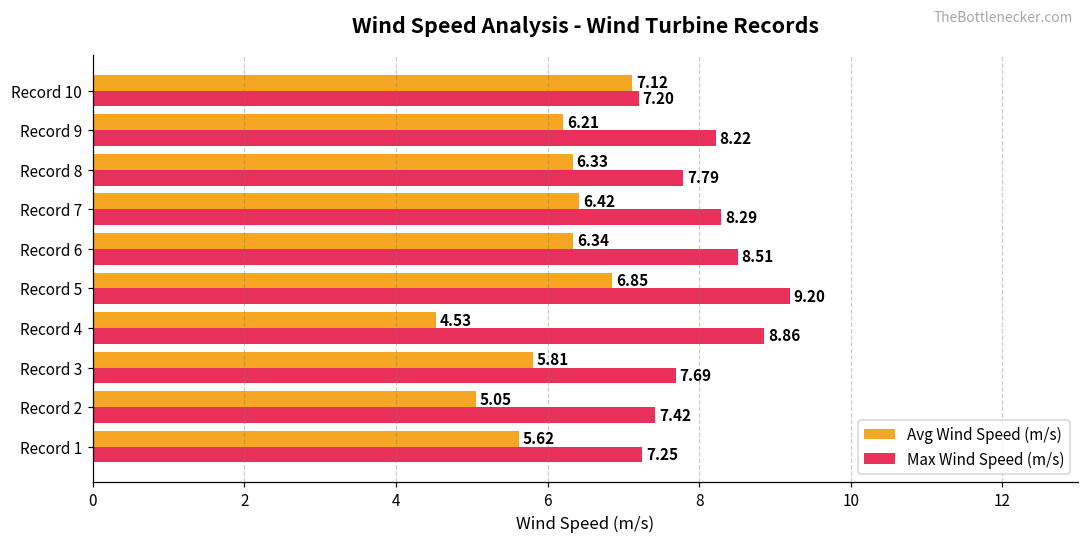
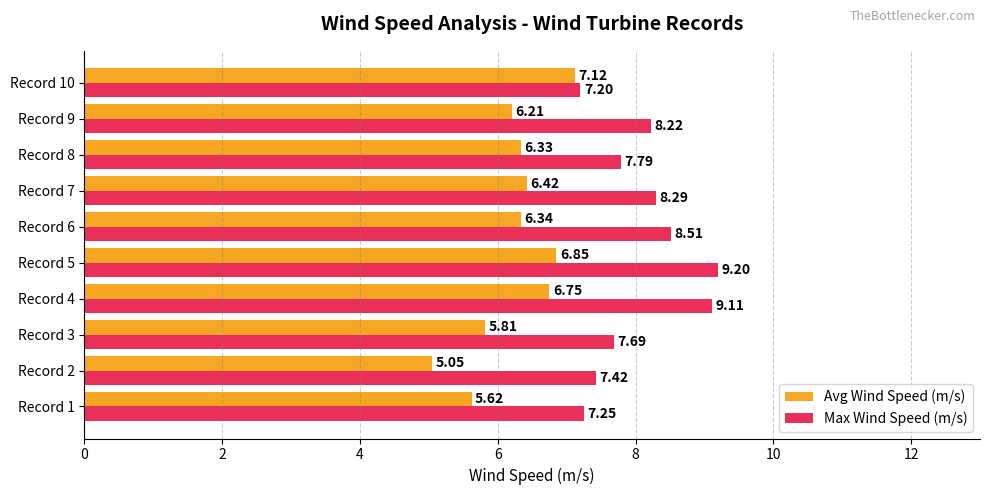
  {
    "Avg Wind Speed (m/s)": {
      "Record 10": 7.12,
      "Record 9": 6.21,
      "Record 8": 6.33,
      "Record 7": 6.42,
      "Record 6": 6.34,
      "Record 5": 6.85,
-     "Record 4": 4.53,
+     "Record 4": 6.75,
      "Record 3": 5.81,
      "Record 2": 5.05,
      "Record 1": 5.62
    },
    "Max Wind Speed (m/s)": {
      "Record 10": 7.20,
      "Record 9": 8.22,
      "Record 8": 7.79,
      "Record 7": 8.29,
      "Record 6": 8.51,
      "Record 5": 9.20,
-     "Record 4": 8.86,
+     "Record 4": 9.11,
      "Record 3": 7.69,
      "Record 2": 7.42,
      "Record 1": 7.25
    }
  }
